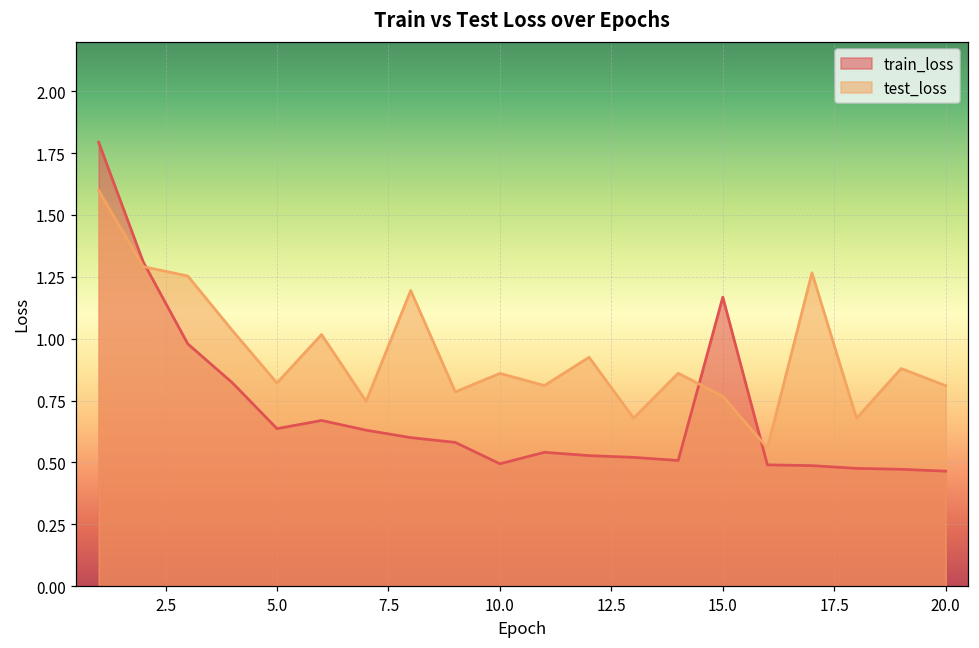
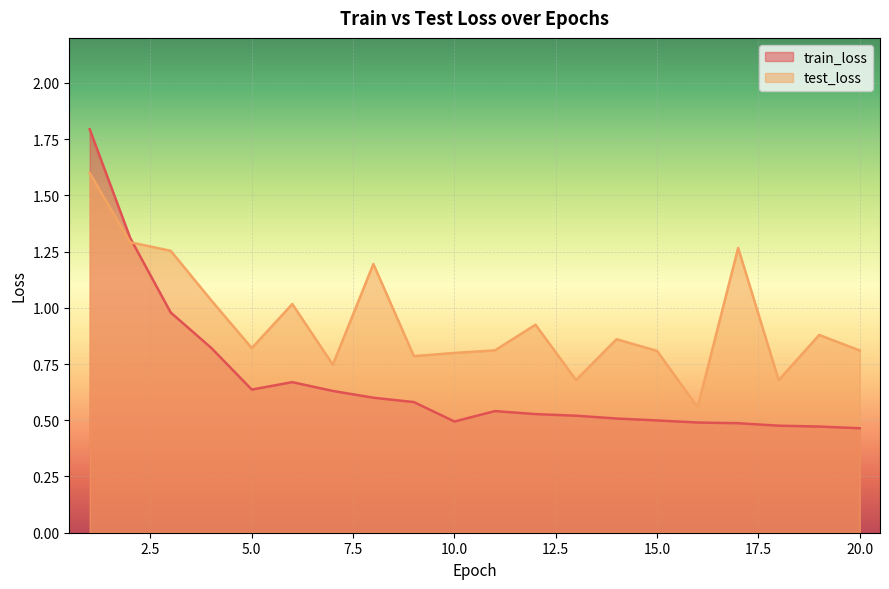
  {
    "train_loss": {
      "5.0": 0.64,
      "10.0": 0.49,
-     "15.0": 1.17,
+     "15.0": 0.50,
      "20.0": 0.46
    },
    "test_loss": {
      "5.0": 0.82,
-     "10.0": 0.86,
-     "15.0": 0.77,
+     "10.0": 0.80,
+     "15.0": 0.81,
      "20.0": 0.81
    }
  }
